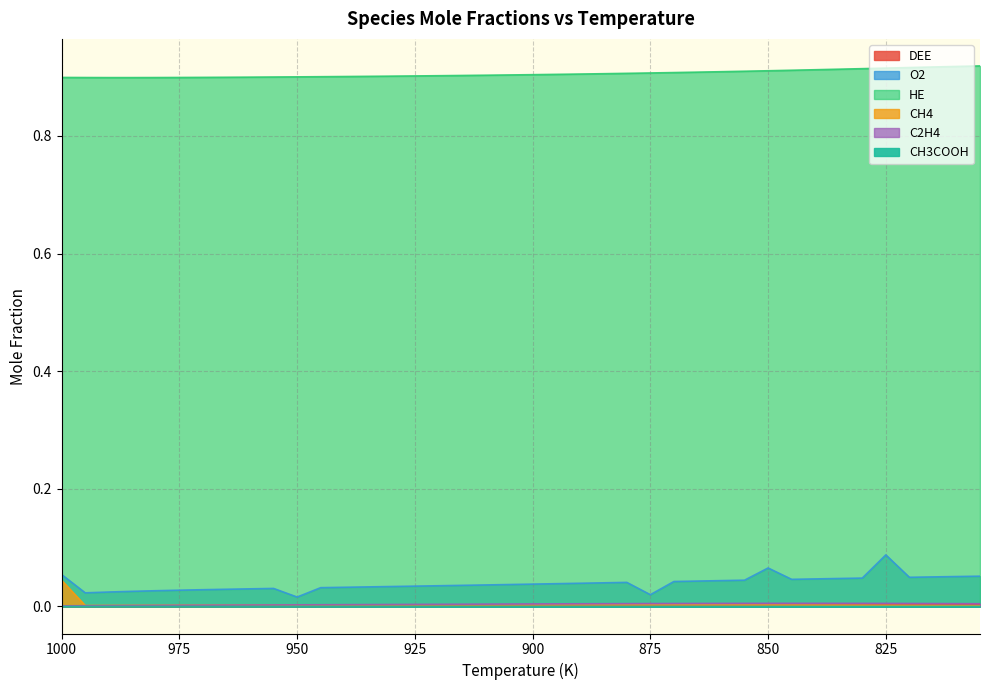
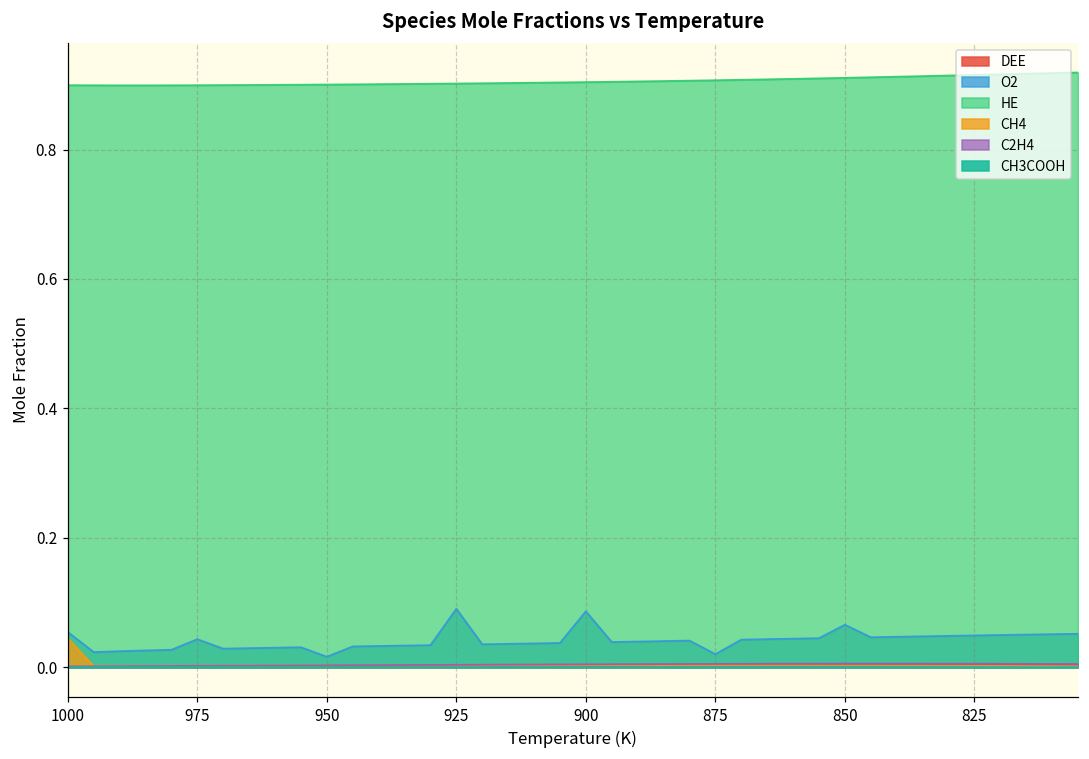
  {
    "O2": {
      "1000": 0.05,
-     "975": 0.03,
+     "975": 0.04,
      "950": 0.02,
-     "925": 0.03,
-     "900": 0.04,
+     "925": 0.09,
+     "900": 0.09,
      "875": 0.02,
      "850": 0.07,
-     "825": 0.09
+     "825": 0.05
    },
    "CH4": {
      "1000": 0.04
    }
  }
